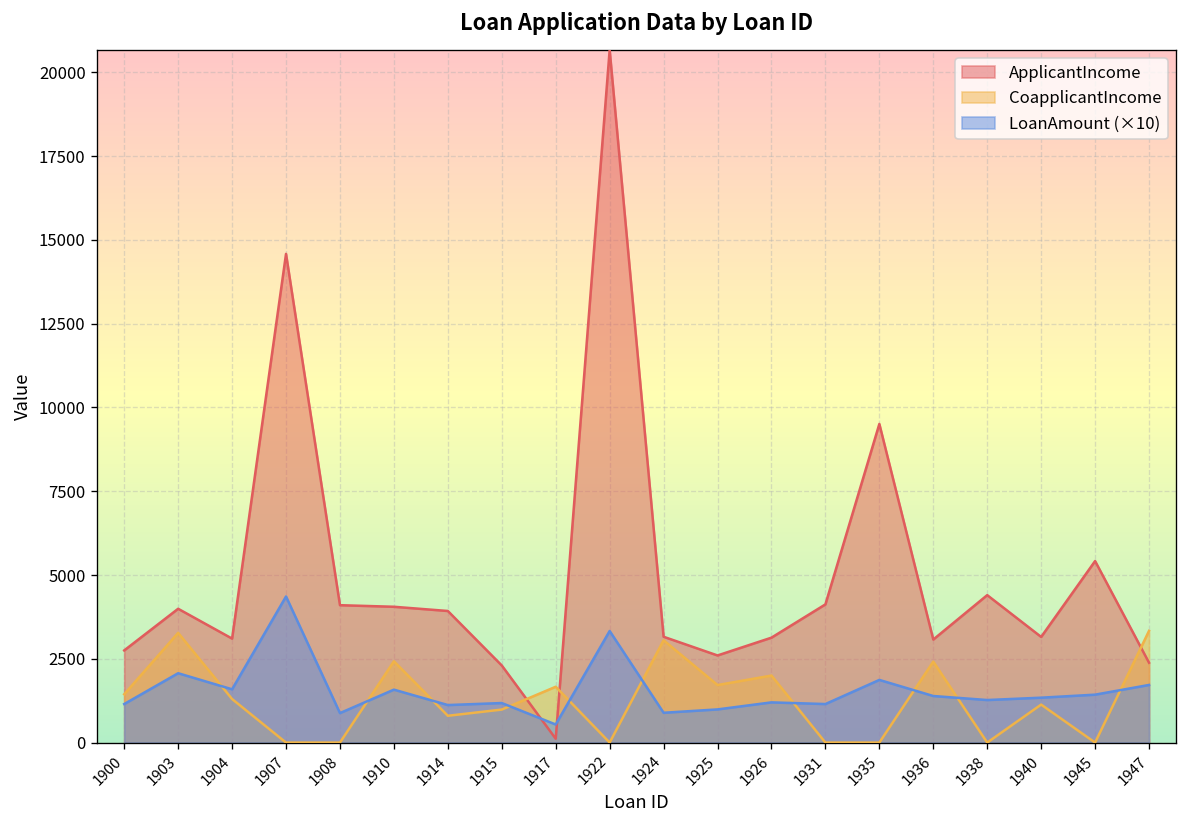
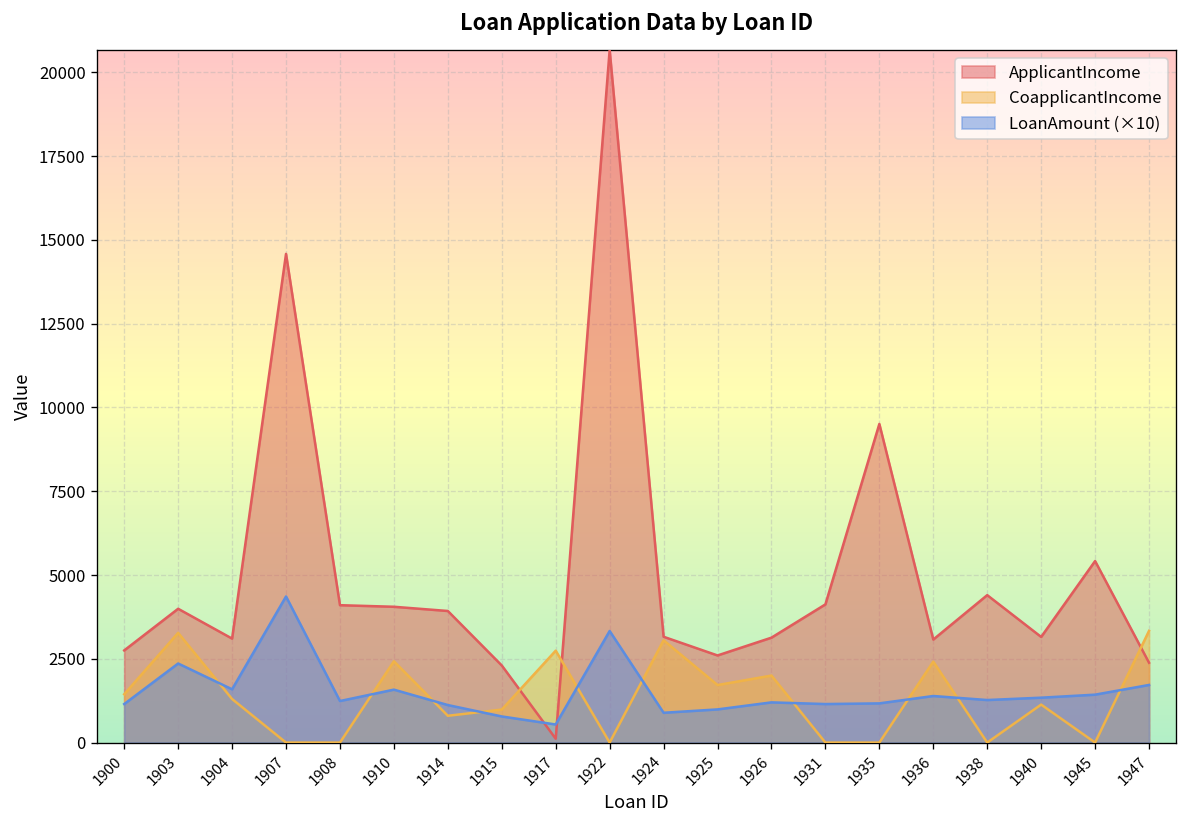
  {
    "ApplicantIncome": {
      "1900": 2800,
      "1903": 4000,
      "1904": 3100,
      "1907": 14600,
      "1908": 4100,
      "1910": 4100,
      "1914": 3900,
      "1915": 2300,
      "1917": 100,
      "1922": 20700,
      "1924": 3200,
      "1925": 2600,
      "1926": 3100,
      "1931": 4100,
      "1935": 9500,
      "1936": 3100,
      "1938": 4400,
      "1940": 3200,
      "1945": 5400,
      "1947": 2400
    },
    "CoapplicantIncome": {
      "1900": 1400,
      "1903": 3300,
      "1904": 1300,
      "1907": 0,
      "1908": 0,
      "1910": 2400,
      "1914": 800,
      "1915": 1000,
-     "1917": 1700,
+     "1917": 2700,
      "1922": 0,
      "1924": 3100,
      "1925": 1700,
      "1926": 2000,
      "1931": 0,
      "1935": 0,
      "1936": 2400,
      "1938": 0,
      "1940": 1100,
      "1945": 0,
      "1947": 3300
    },
    "LoanAmount (×10)": {
      "1900": 1200,
-     "1903": 2100,
+     "1903": 2400,
      "1904": 1600,
      "1907": 4400,
-     "1908": 900,
+     "1908": 1200,
      "1910": 1600,
      "1914": 1100,
-     "1915": 1200,
+     "1915": 800,
      "1917": 500,
      "1922": 3300,
      "1924": 900,
      "1925": 1000,
      "1926": 1200,
      "1931": 1200,
-     "1935": 1900,
+     "1935": 1200,
      "1936": 1400,
      "1938": 1300,
      "1940": 1300,
      "1945": 1400,
      "1947": 1700
    }
  }
